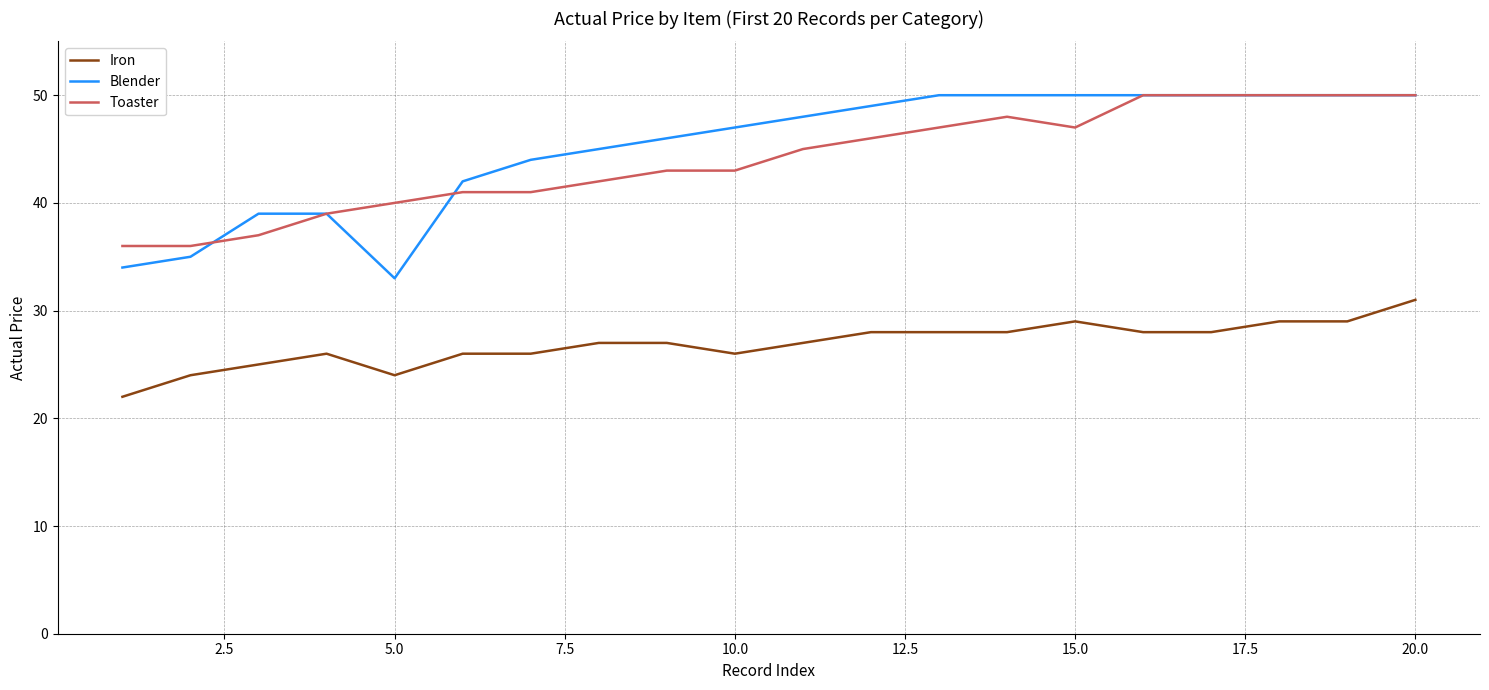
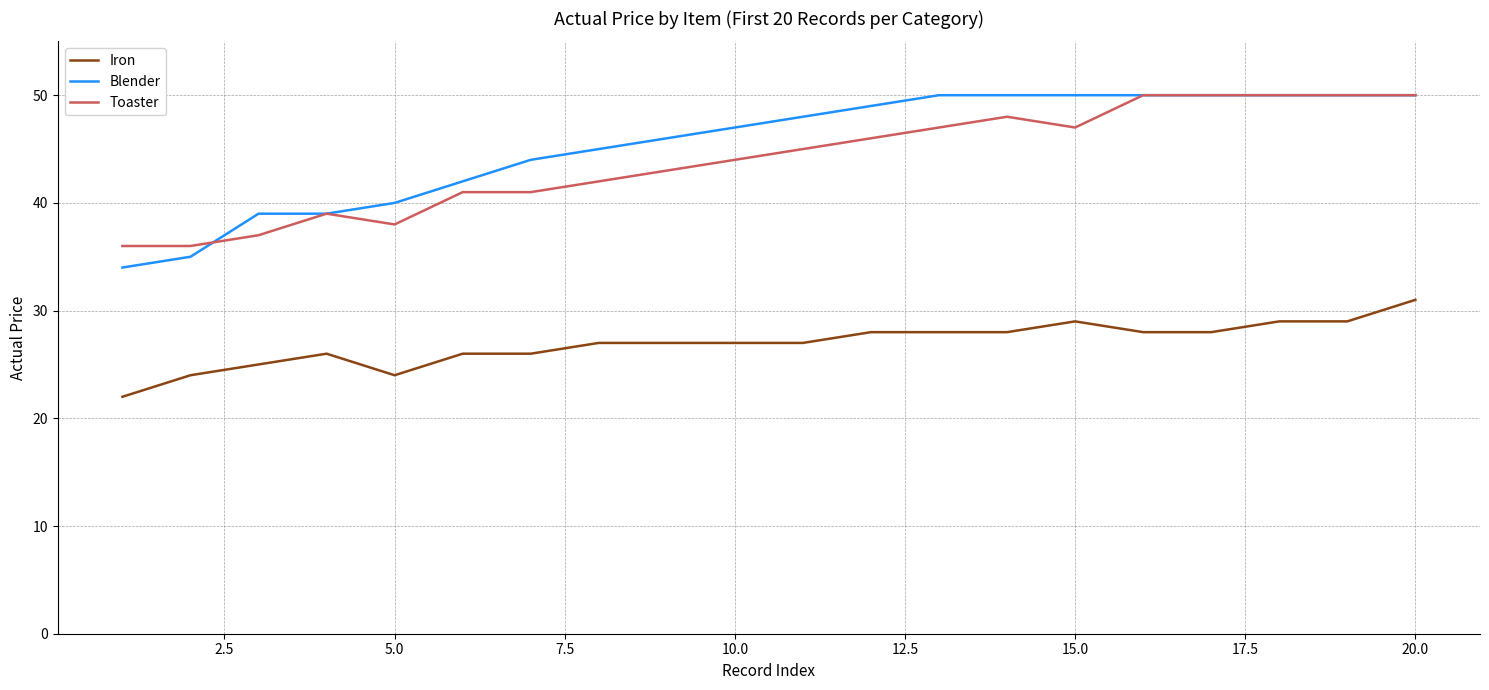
  {
    "Iron": {
      "5.0": 24,
-     "10.0": 26,
+     "10.0": 27,
      "15.0": 29,
      "20.0": 31
    },
    "Blender": {
-     "5.0": 33,
+     "5.0": 40,
      "10.0": 47,
      "15.0": 50
    },
    "Toaster": {
-     "5.0": 40,
-     "10.0": 43,
+     "5.0": 38,
+     "10.0": 44,
      "15.0": 47
    }
  }
